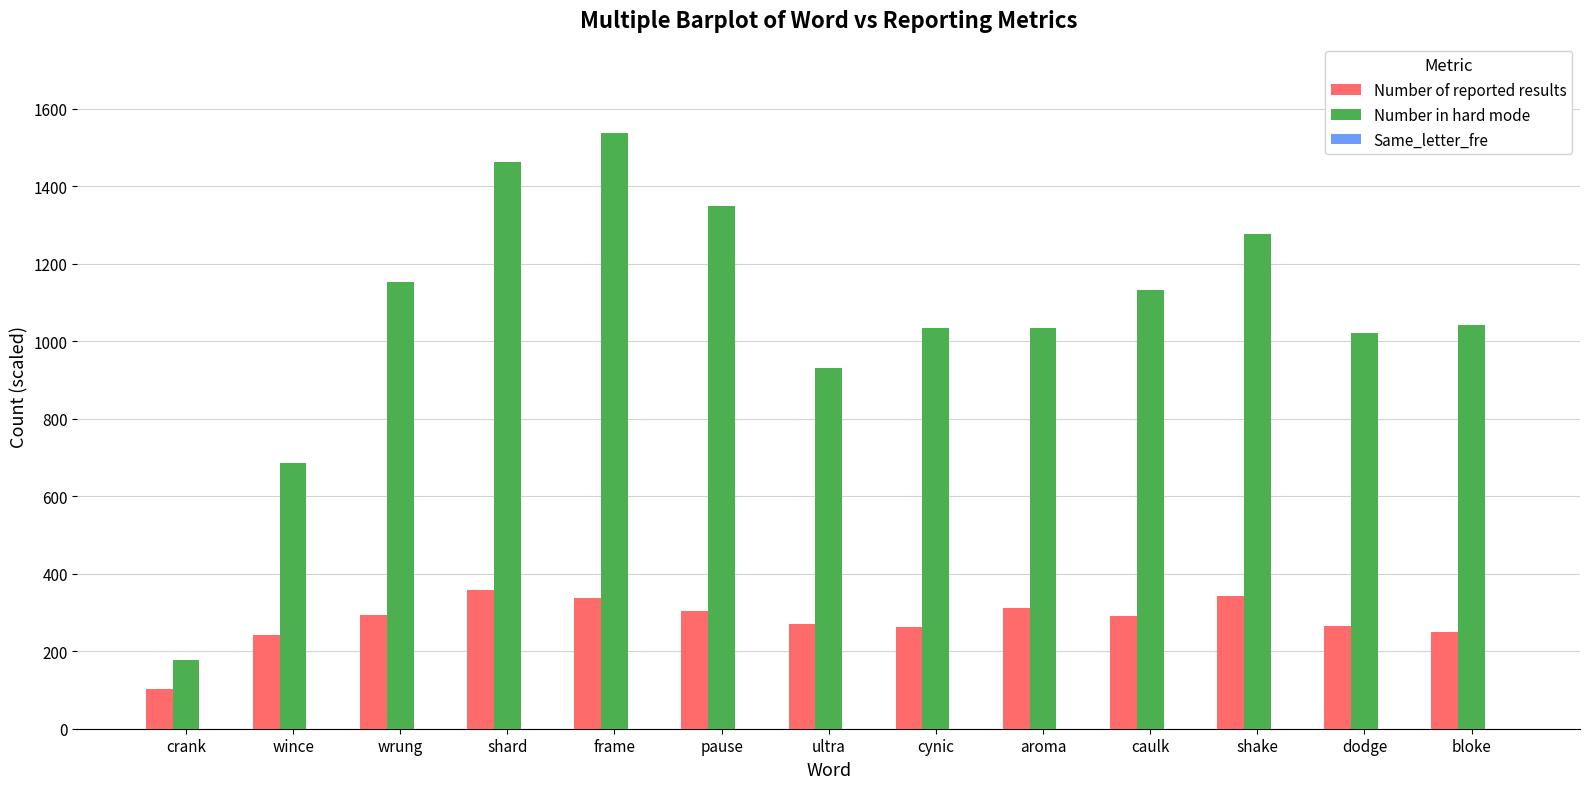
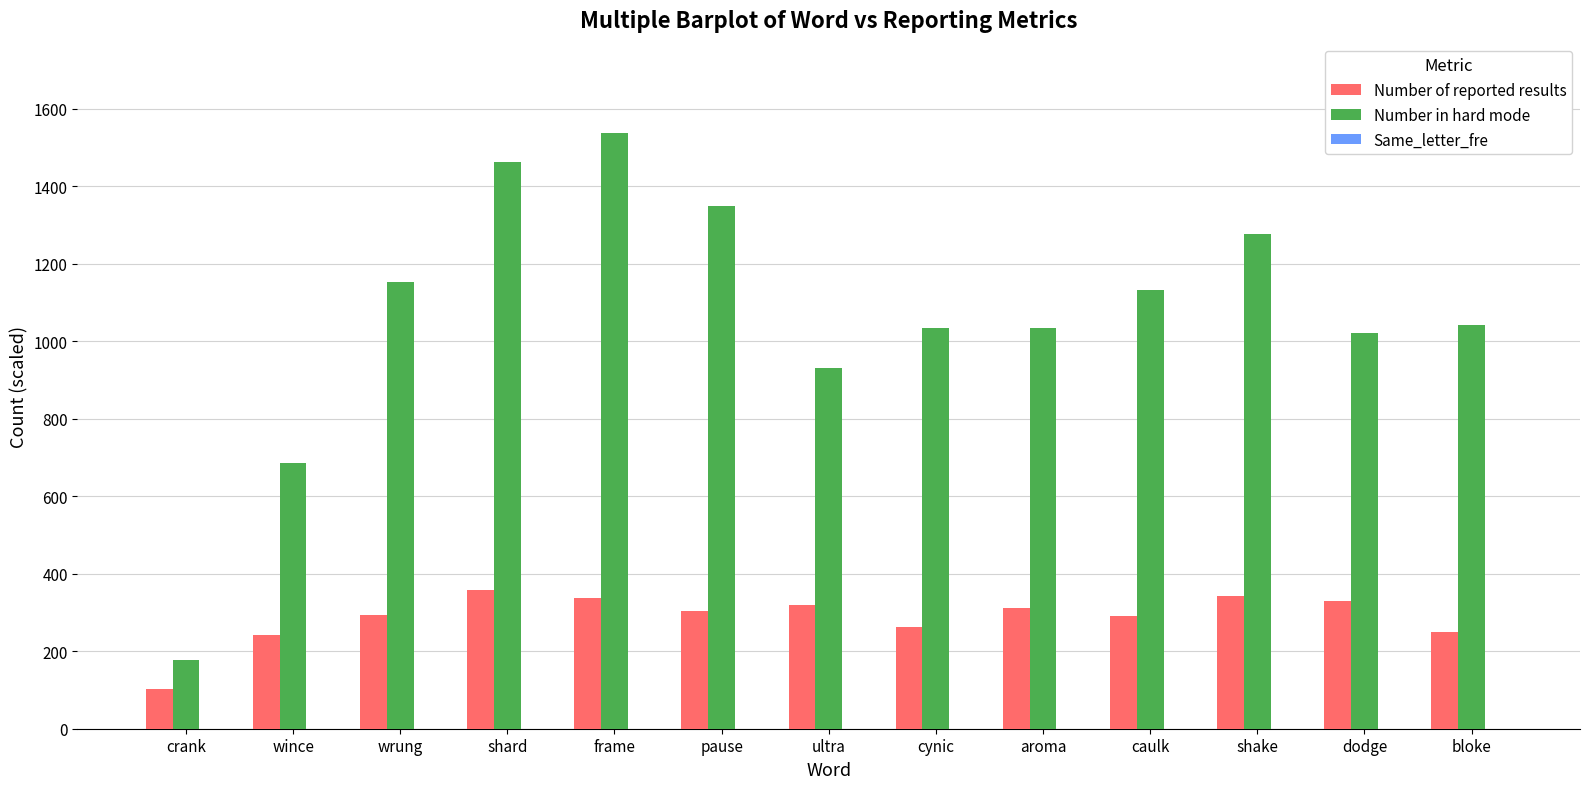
  {
    "Number of reported results": {
      "crank": 100,
      "wince": 240,
      "wrung": 290,
      "shard": 360,
      "frame": 340,
      "pause": 300,
-     "ultra": 270,
+     "ultra": 320,
      "cynic": 260,
      "aroma": 310,
      "caulk": 290,
      "shake": 340,
-     "dodge": 270,
+     "dodge": 330,
      "bloke": 250
    },
    "Number in hard mode": {
      "crank": 180,
      "wince": 690,
      "wrung": 1150,
      "shard": 1460,
      "frame": 1540,
      "pause": 1350,
      "ultra": 930,
      "cynic": 1030,
      "aroma": 1030,
      "caulk": 1130,
      "shake": 1280,
      "dodge": 1020,
      "bloke": 1040
    }
  }
